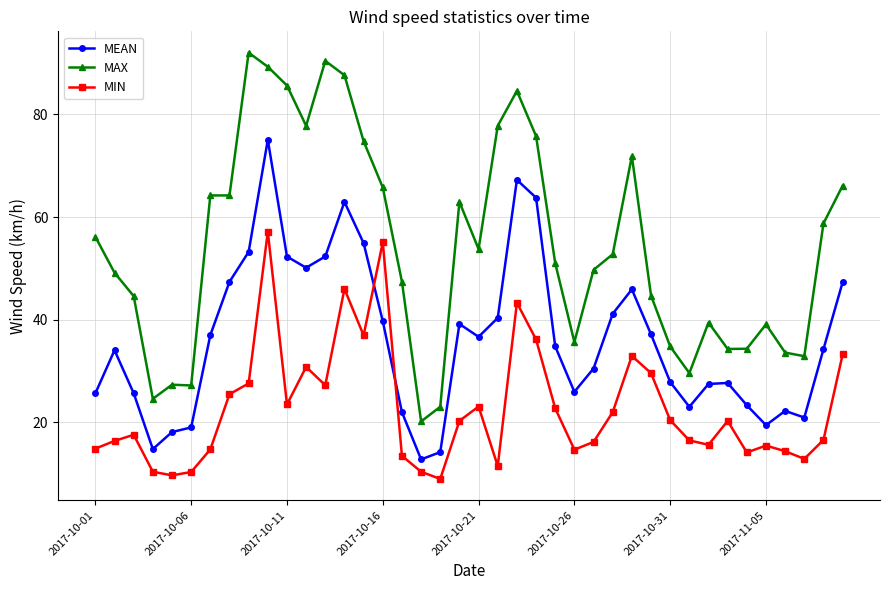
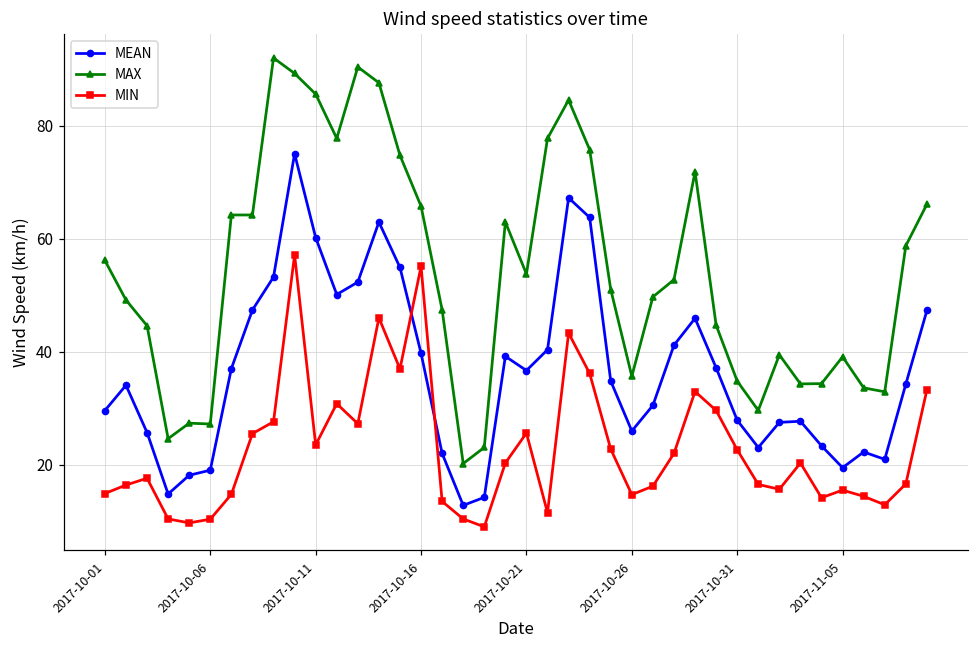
  {
    "MEAN": {
-     "2017-10-01": 26,
+     "2017-10-01": 30,
      "2017-10-06": 19,
-     "2017-10-11": 52,
+     "2017-10-11": 60,
      "2017-10-16": 40,
      "2017-10-21": 37,
      "2017-10-26": 26,
      "2017-10-31": 28,
      "2017-11-05": 19
    },
    "MAX": {
      "2017-10-01": 56,
      "2017-10-06": 27,
      "2017-10-11": 86,
      "2017-10-16": 66,
      "2017-10-21": 54,
      "2017-10-26": 36,
      "2017-10-31": 35,
      "2017-11-05": 39
    },
    "MIN": {
      "2017-10-01": 15,
      "2017-10-06": 10,
      "2017-10-11": 24,
      "2017-10-16": 55,
-     "2017-10-21": 23,
+     "2017-10-21": 26,
      "2017-10-26": 15,
-     "2017-10-31": 20,
+     "2017-10-31": 23,
      "2017-11-05": 16
    }
  }
